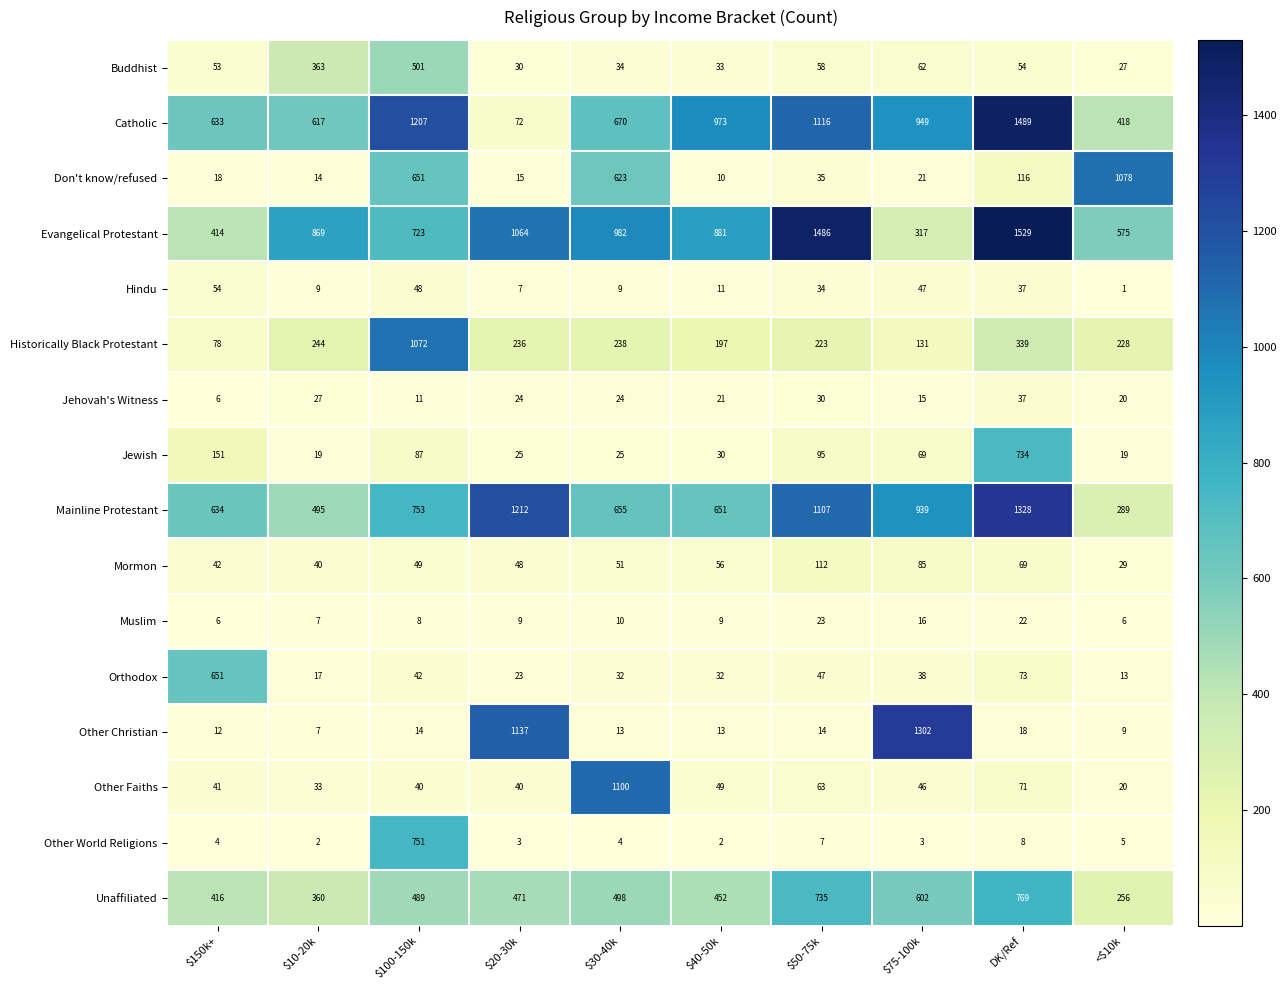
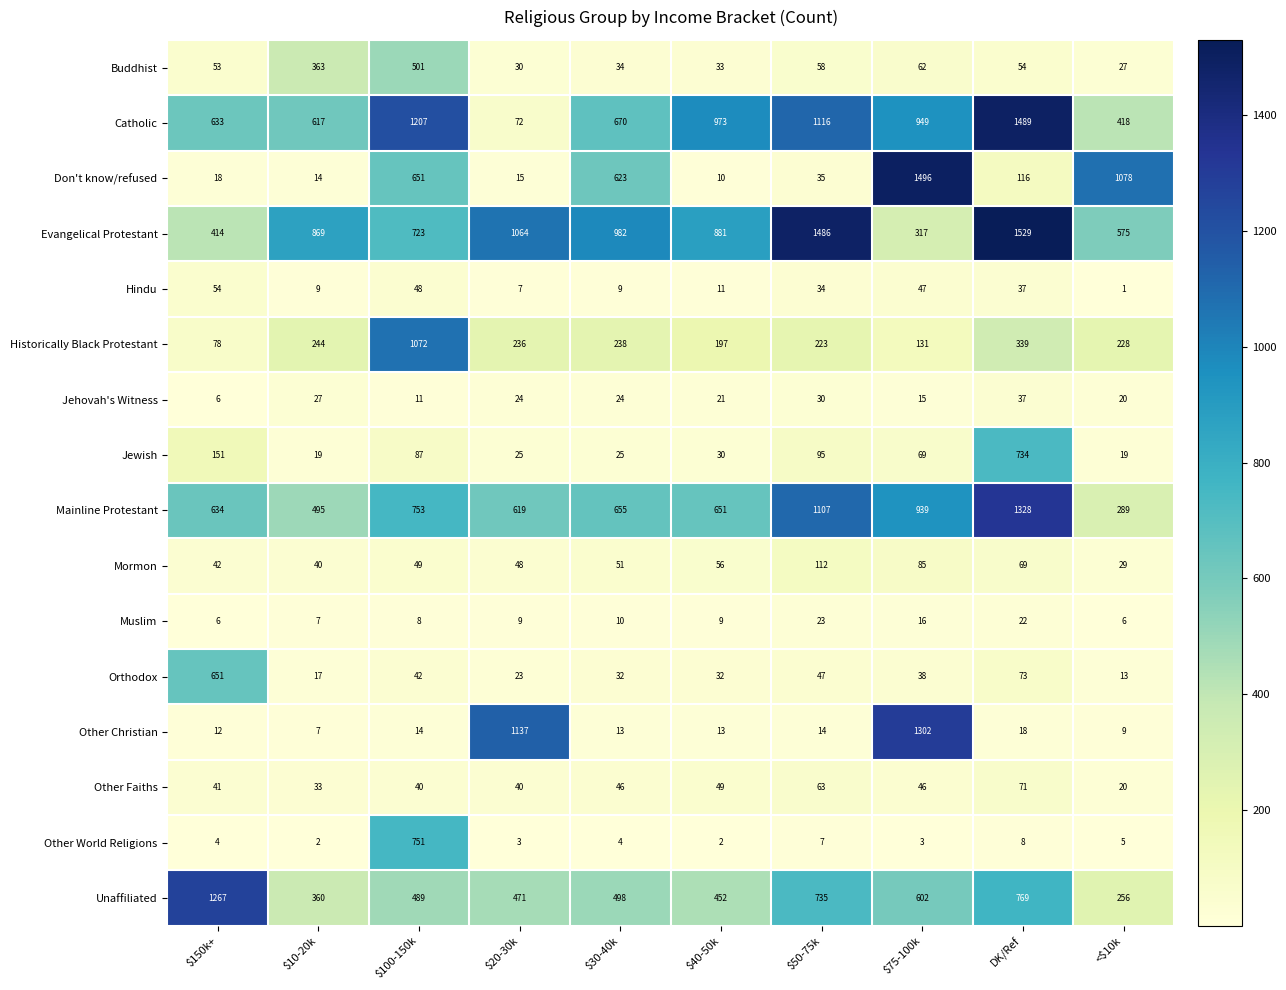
  {
    "Buddhist": {
      "$150k+": 53,
      "$10-20k": 363,
      "$100-150k": 501,
      "$20-30k": 30,
      "$30-40k": 34,
      "$40-50k": 33,
      "$50-75k": 58,
      "$75-100k": 62,
      "DK/Ref": 54,
      "<$10k": 27
    },
    "Catholic": {
      "$150k+": 633,
      "$10-20k": 617,
      "$100-150k": 1207,
      "$20-30k": 72,
      "$30-40k": 670,
      "$40-50k": 973,
      "$50-75k": 1116,
      "$75-100k": 949,
      "DK/Ref": 1489,
      "<$10k": 418
    },
    "Don't know/refused": {
      "$150k+": 18,
      "$10-20k": 14,
      "$100-150k": 651,
      "$20-30k": 15,
      "$30-40k": 623,
      "$40-50k": 10,
      "$50-75k": 35,
-     "$75-100k": 21,
+     "$75-100k": 1496,
      "DK/Ref": 116,
      "<$10k": 1078
    },
    "Evangelical Protestant": {
      "$150k+": 414,
      "$10-20k": 869,
      "$100-150k": 723,
      "$20-30k": 1064,
      "$30-40k": 982,
      "$40-50k": 881,
      "$50-75k": 1486,
      "$75-100k": 317,
      "DK/Ref": 1529,
      "<$10k": 575
    },
    "Hindu": {
      "$150k+": 54,
      "$10-20k": 9,
      "$100-150k": 48,
      "$20-30k": 7,
      "$30-40k": 9,
      "$40-50k": 11,
      "$50-75k": 34,
      "$75-100k": 47,
      "DK/Ref": 37,
      "<$10k": 1
    },
    "Historically Black Protestant": {
      "$150k+": 78,
      "$10-20k": 244,
      "$100-150k": 1072,
      "$20-30k": 236,
      "$30-40k": 238,
      "$40-50k": 197,
      "$50-75k": 223,
      "$75-100k": 131,
      "DK/Ref": 339,
      "<$10k": 228
    },
    "Jehovah's Witness": {
      "$150k+": 6,
      "$10-20k": 27,
      "$100-150k": 11,
      "$20-30k": 24,
      "$30-40k": 24,
      "$40-50k": 21,
      "$50-75k": 30,
      "$75-100k": 15,
      "DK/Ref": 37,
      "<$10k": 20
    },
    "Jewish": {
      "$150k+": 151,
      "$10-20k": 19,
      "$100-150k": 87,
      "$20-30k": 25,
      "$30-40k": 25,
      "$40-50k": 30,
      "$50-75k": 95,
      "$75-100k": 69,
      "DK/Ref": 734,
      "<$10k": 19
    },
    "Mainline Protestant": {
      "$150k+": 634,
      "$10-20k": 495,
      "$100-150k": 753,
-     "$20-30k": 1212,
+     "$20-30k": 619,
      "$30-40k": 655,
      "$40-50k": 651,
      "$50-75k": 1107,
      "$75-100k": 939,
      "DK/Ref": 1328,
      "<$10k": 289
    },
    "Mormon": {
      "$150k+": 42,
      "$10-20k": 40,
      "$100-150k": 49,
      "$20-30k": 48,
      "$30-40k": 51,
      "$40-50k": 56,
      "$50-75k": 112,
      "$75-100k": 85,
      "DK/Ref": 69,
      "<$10k": 29
    },
    "Muslim": {
      "$150k+": 6,
      "$10-20k": 7,
      "$100-150k": 8,
      "$20-30k": 9,
      "$30-40k": 10,
      "$40-50k": 9,
      "$50-75k": 23,
      "$75-100k": 16,
      "DK/Ref": 22,
      "<$10k": 6
    },
    "Orthodox": {
      "$150k+": 651,
      "$10-20k": 17,
      "$100-150k": 42,
      "$20-30k": 23,
      "$30-40k": 32,
      "$40-50k": 32,
      "$50-75k": 47,
      "$75-100k": 38,
      "DK/Ref": 73,
      "<$10k": 13
    },
    "Other Christian": {
      "$150k+": 12,
      "$10-20k": 7,
      "$100-150k": 14,
      "$20-30k": 1137,
      "$30-40k": 13,
      "$40-50k": 13,
      "$50-75k": 14,
      "$75-100k": 1302,
      "DK/Ref": 18,
      "<$10k": 9
    },
    "Other Faiths": {
      "$150k+": 41,
      "$10-20k": 33,
      "$100-150k": 40,
      "$20-30k": 40,
-     "$30-40k": 1100,
+     "$30-40k": 46,
      "$40-50k": 49,
      "$50-75k": 63,
      "$75-100k": 46,
      "DK/Ref": 71,
      "<$10k": 20
    },
    "Other World Religions": {
      "$150k+": 4,
      "$10-20k": 2,
      "$100-150k": 751,
      "$20-30k": 3,
      "$30-40k": 4,
      "$40-50k": 2,
      "$50-75k": 7,
      "$75-100k": 3,
      "DK/Ref": 8,
      "<$10k": 5
    },
    "Unaffiliated": {
-     "$150k+": 416,
+     "$150k+": 1267,
      "$10-20k": 360,
      "$100-150k": 489,
      "$20-30k": 471,
      "$30-40k": 498,
      "$40-50k": 452,
      "$50-75k": 735,
      "$75-100k": 602,
      "DK/Ref": 769,
      "<$10k": 256
    }
  }
